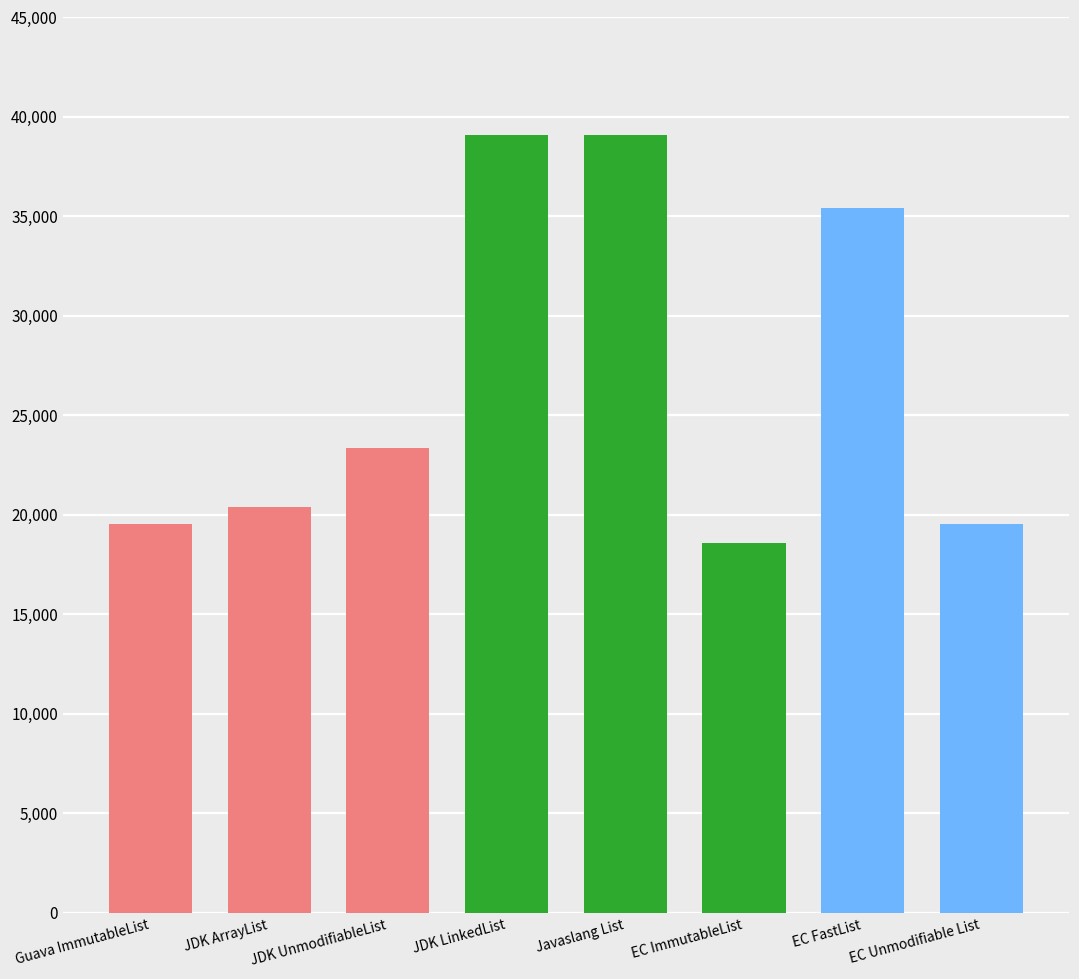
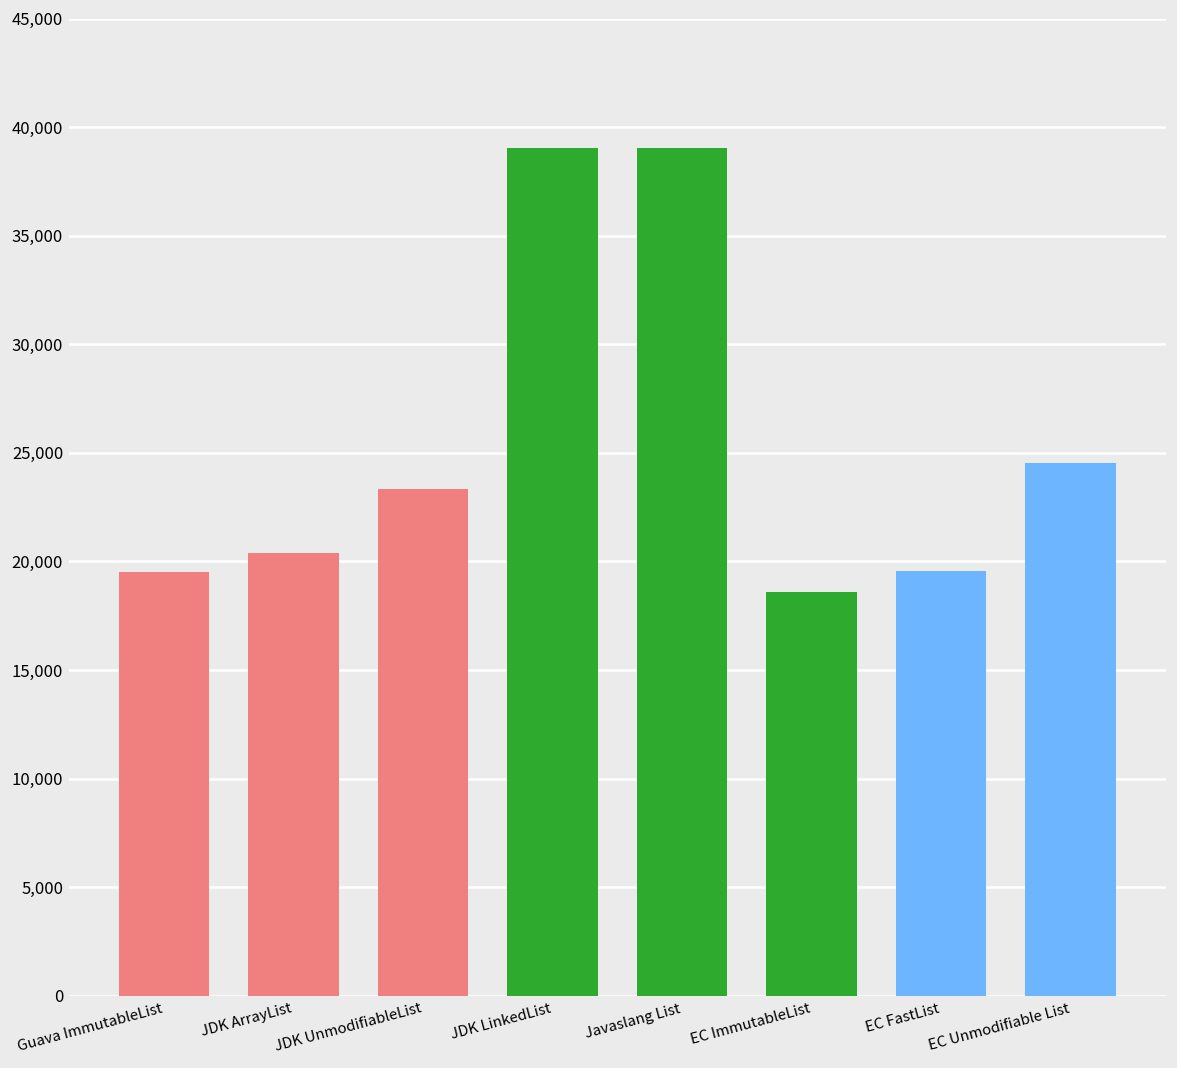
  {
    "Guava ImmutableList": "19,500",
    "JDK ArrayList": "20,400",
    "JDK UnmodifiableList": "23,300",
    "JDK LinkedList": "39,100",
    "Javaslang List": "39,100",
    "EC ImmutableList": "18,600",
-   "EC FastList": "35,400",
-   "EC Unmodifiable List": "19,500"
+   "EC FastList": "19,600",
+   "EC Unmodifiable List": "24,500"
  }
